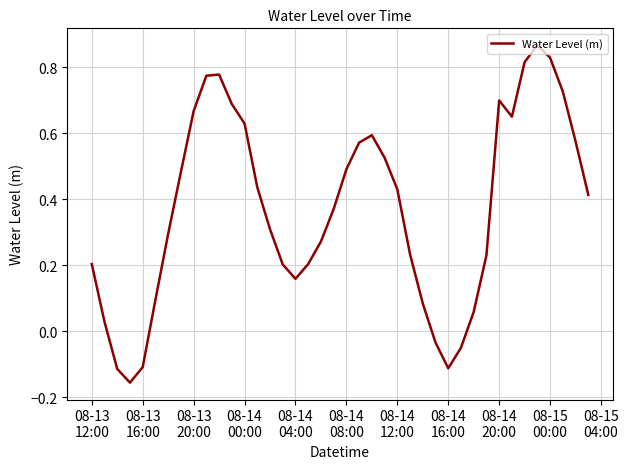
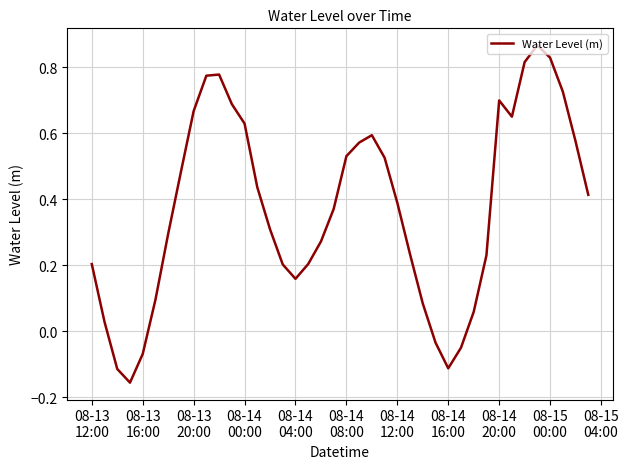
  {
    "08-13 12:00": 0.20,
-   "08-13 16:00": -0.11,
+   "08-13 16:00": -0.07,
    "08-13 20:00": 0.67,
    "08-14 00:00": 0.63,
    "08-14 04:00": 0.16,
-   "08-14 08:00": 0.49,
-   "08-14 12:00": 0.43,
+   "08-14 08:00": 0.53,
+   "08-14 12:00": 0.39,
    "08-14 16:00": -0.11,
    "08-14 20:00": 0.70,
    "08-15 00:00": 0.83
  }
